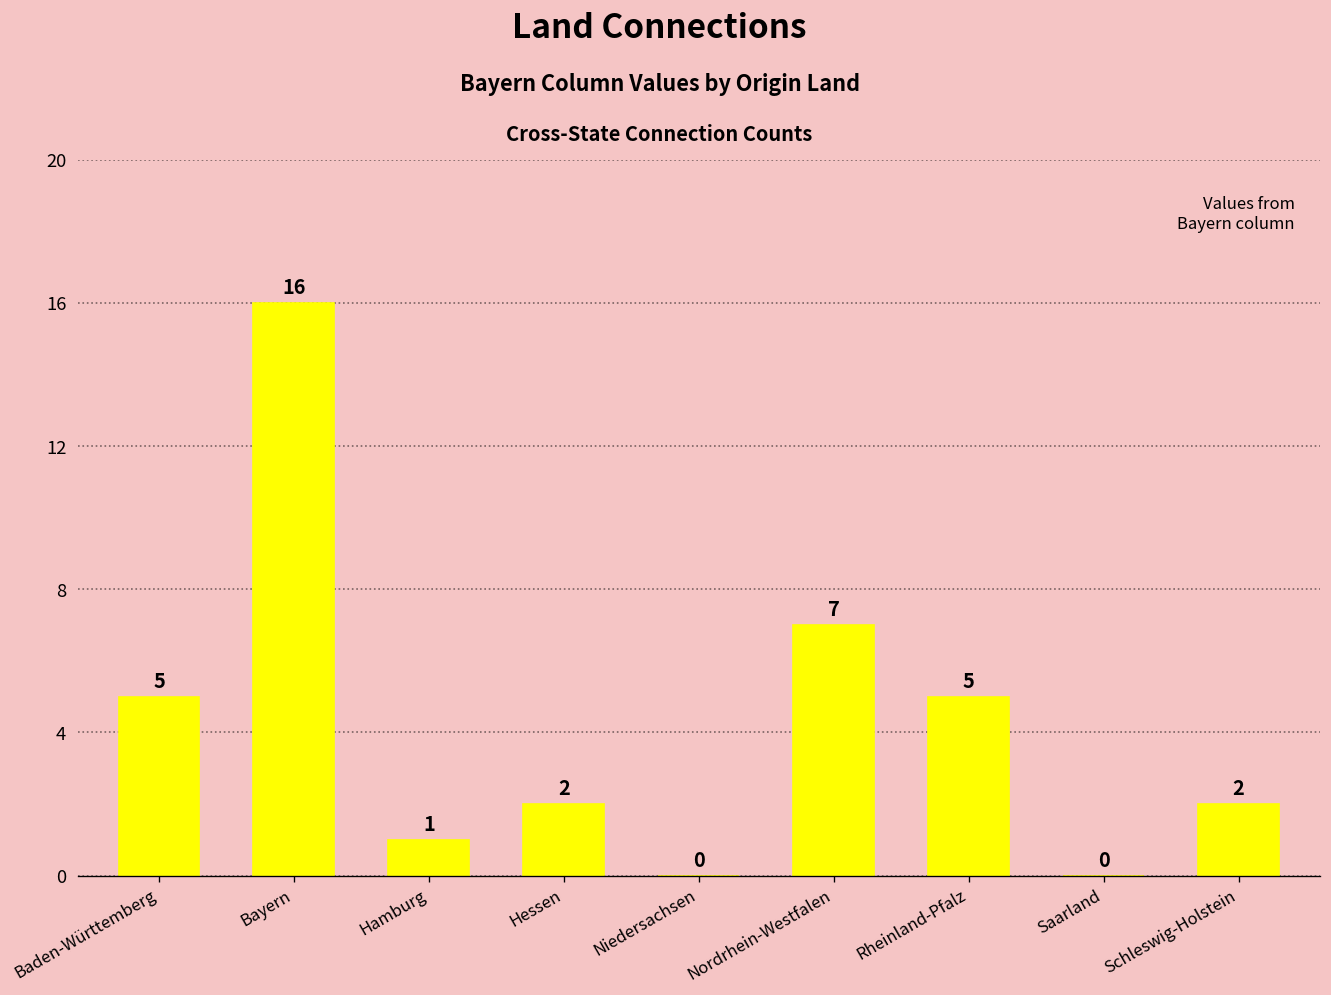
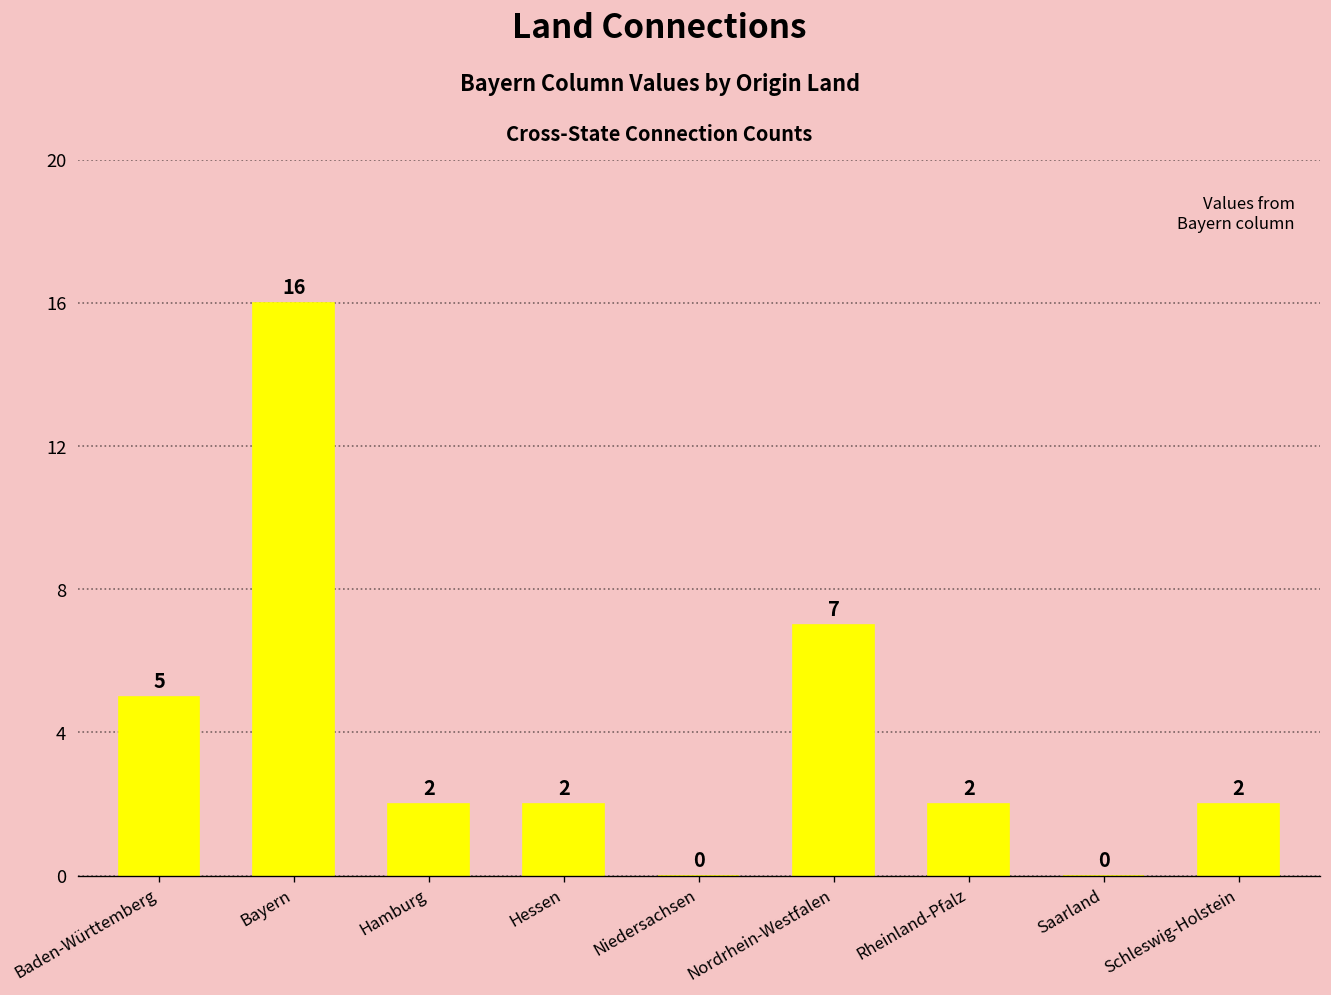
  {
    "Baden-Württemberg": 5,
    "Bayern": 16,
-   "Hamburg": 1,
+   "Hamburg": 2,
    "Hessen": 2,
    "Niedersachsen": 0,
    "Nordrhein-Westfalen": 7,
-   "Rheinland-Pfalz": 5,
+   "Rheinland-Pfalz": 2,
    "Saarland": 0,
    "Schleswig-Holstein": 2
  }
